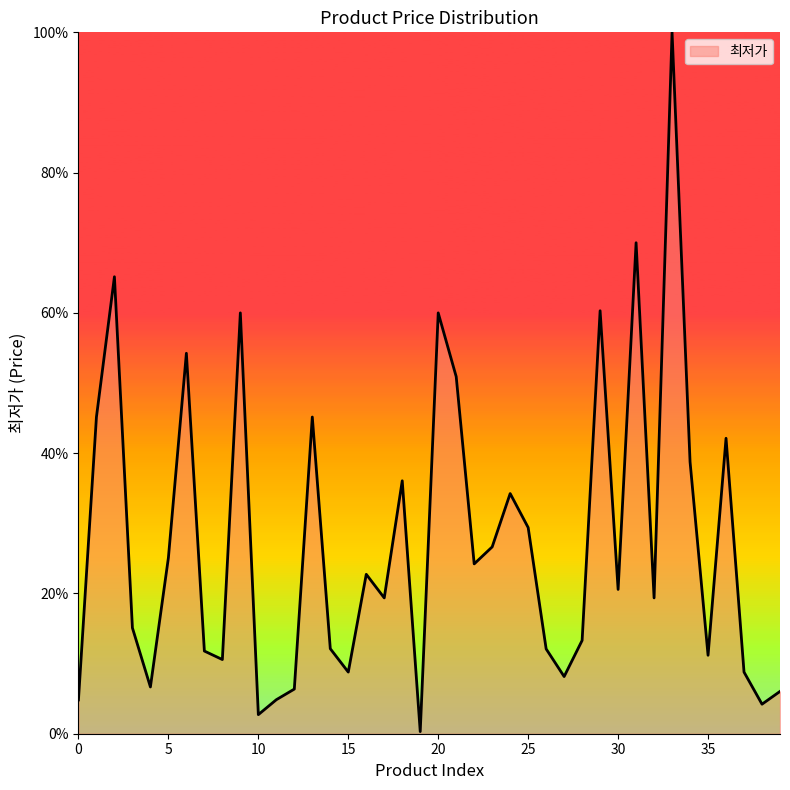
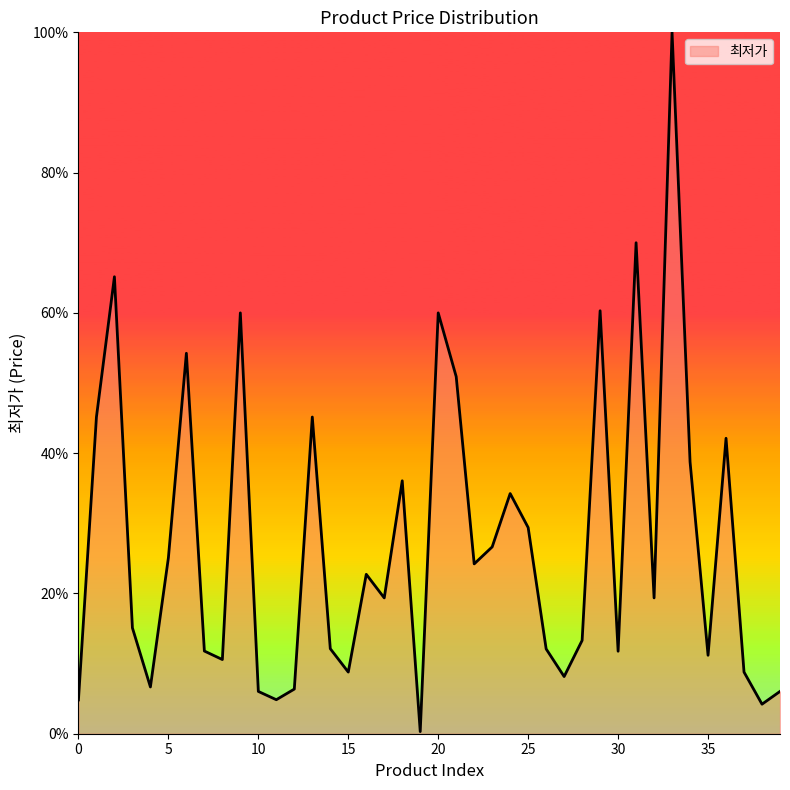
  {
    "0": "5%",
    "5": "25%",
-   "10": "3%",
+   "10": "6%",
    "15": "9%",
    "20": "60%",
    "25": "29%",
-   "30": "21%",
+   "30": "12%",
    "35": "11%"
  }
